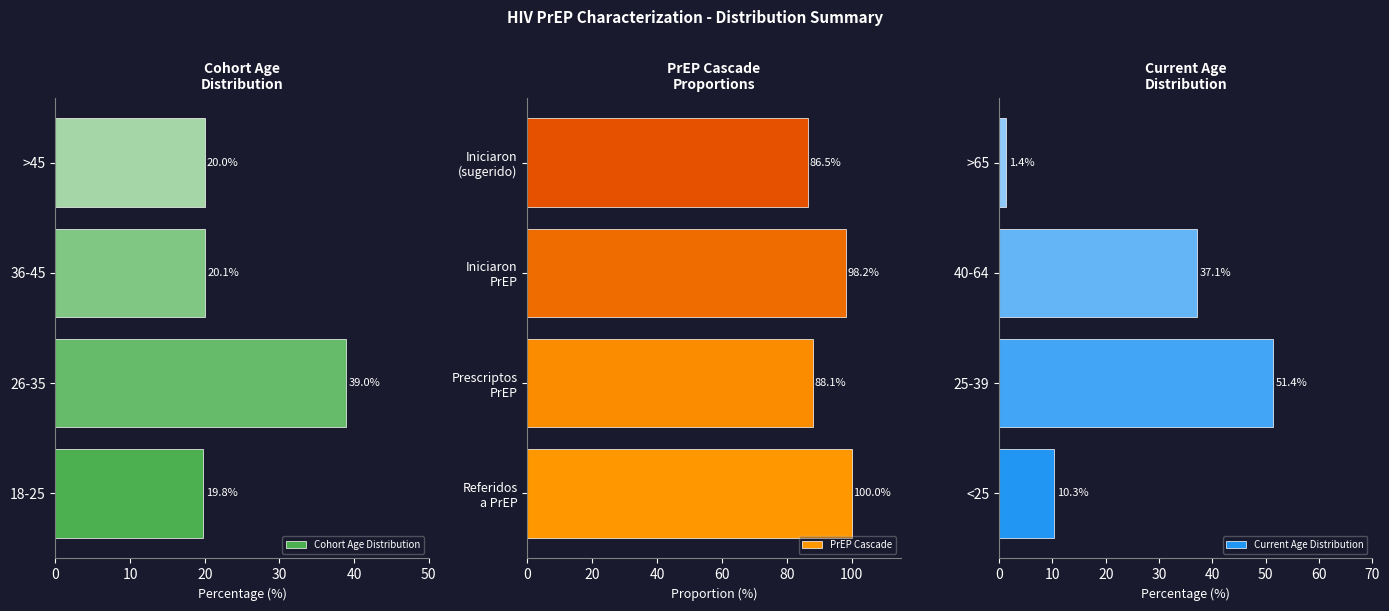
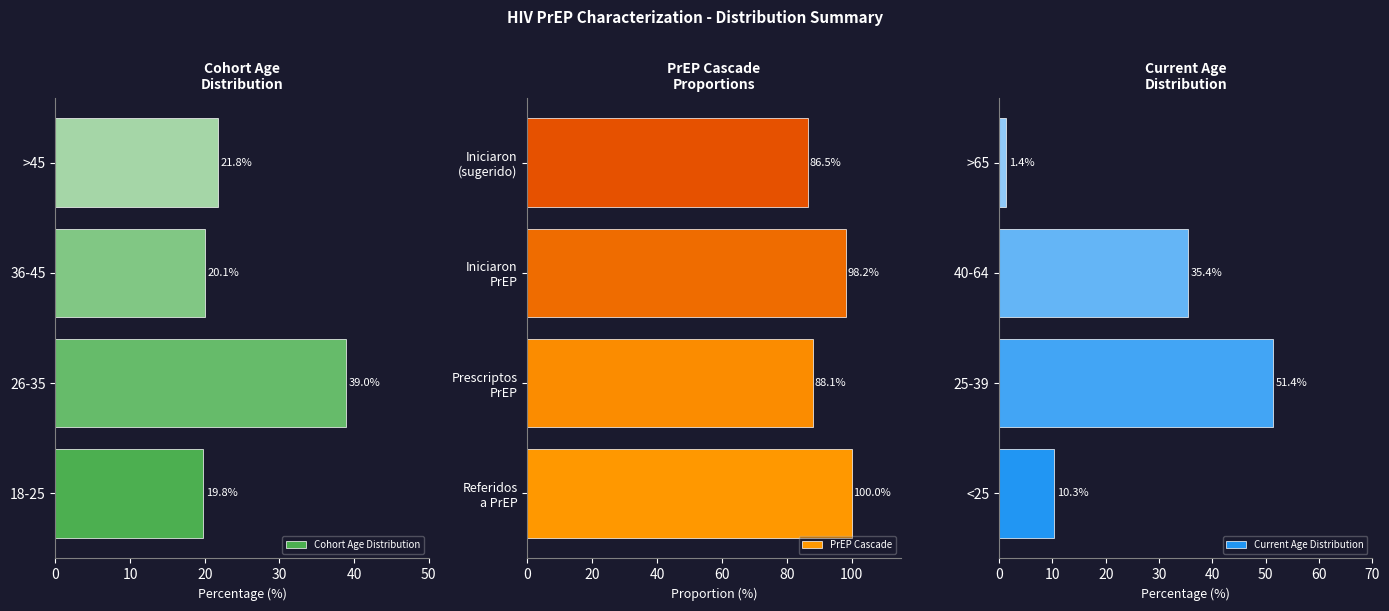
  {
    "Cohort Age Distribution": {
-     ">45": "20.0%",
+     ">45": "21.8%",
      "36-45": "20.1%",
      "26-35": "39.0%",
      "18-25": "19.8%"
    },
    "PrEP Cascade Proportions": {
      "Iniciaron (sugerido)": "86.5%",
      "Iniciaron PrEP": "98.2%",
      "Prescriptos PrEP": "88.1%",
      "Referidos a PrEP": "100.0%"
    },
    "Current Age Distribution": {
      ">65": "1.4%",
-     "40-64": "37.1%",
+     "40-64": "35.4%",
      "25-39": "51.4%",
      "<25": "10.3%"
    }
  }
